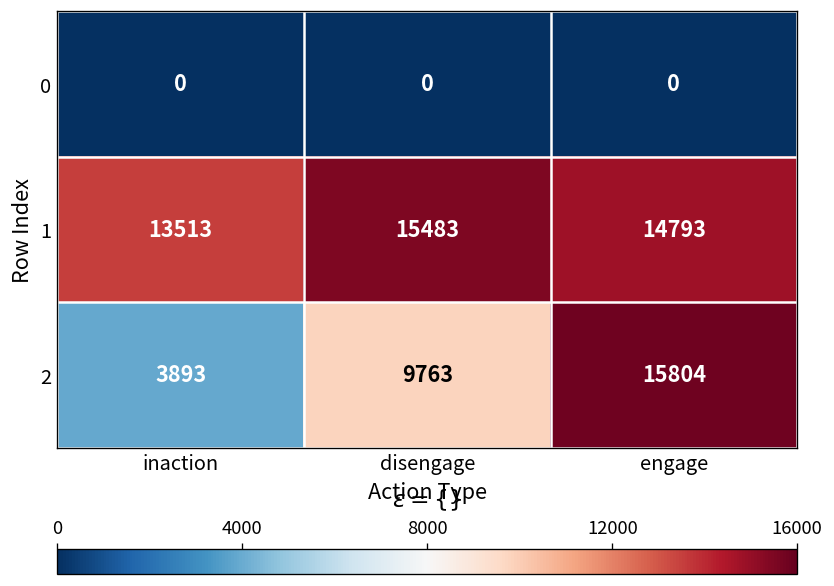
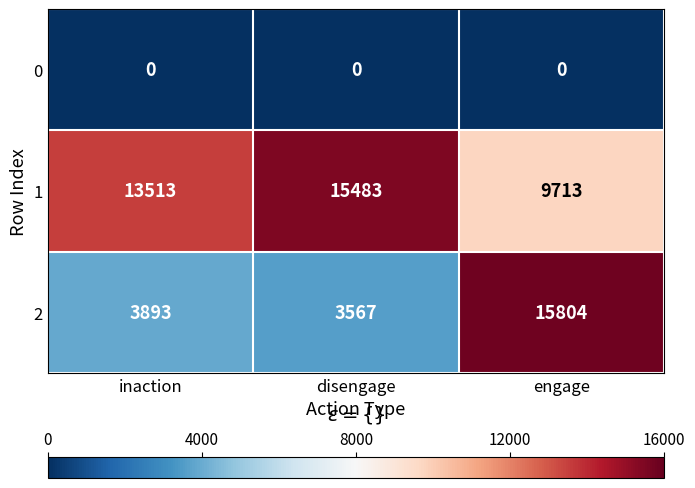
  {
    "0": {
      "inaction": 0,
      "disengage": 0,
      "engage": 0
    },
    "1": {
      "inaction": 13513,
      "disengage": 15483,
-     "engage": 14793
+     "engage": 9713
    },
    "2": {
      "inaction": 3893,
-     "disengage": 9763,
+     "disengage": 3567,
      "engage": 15804
    }
  }
